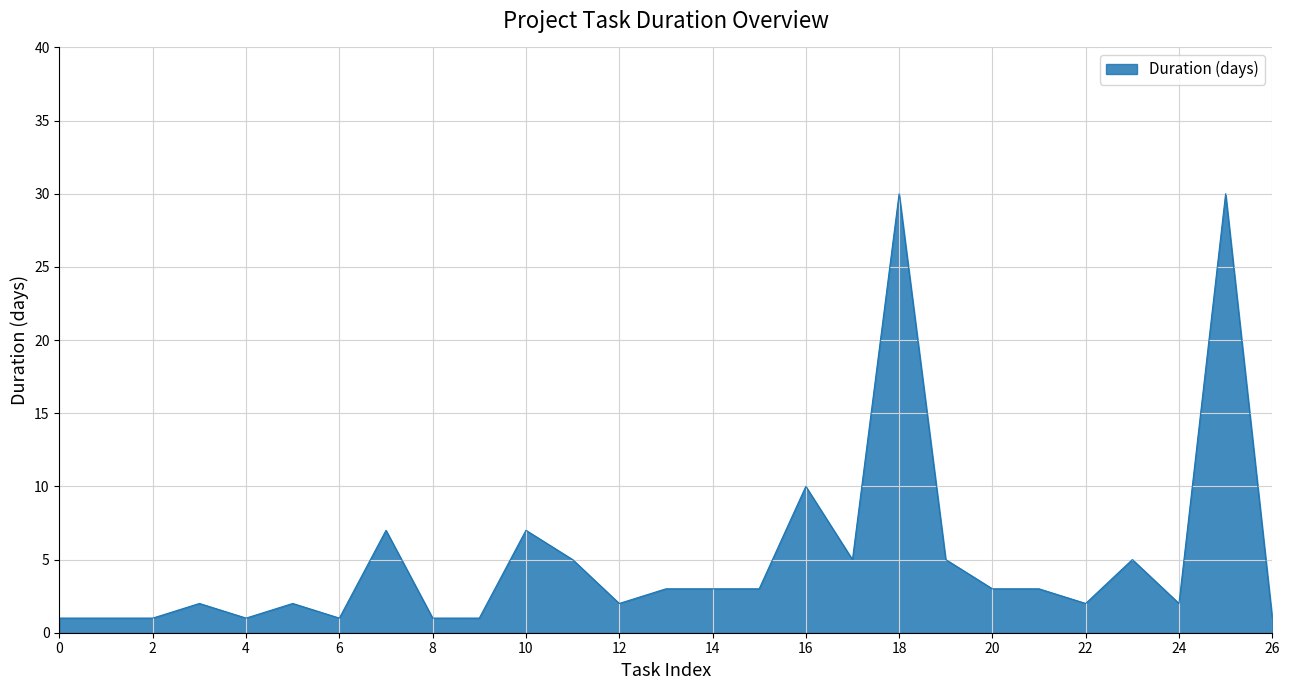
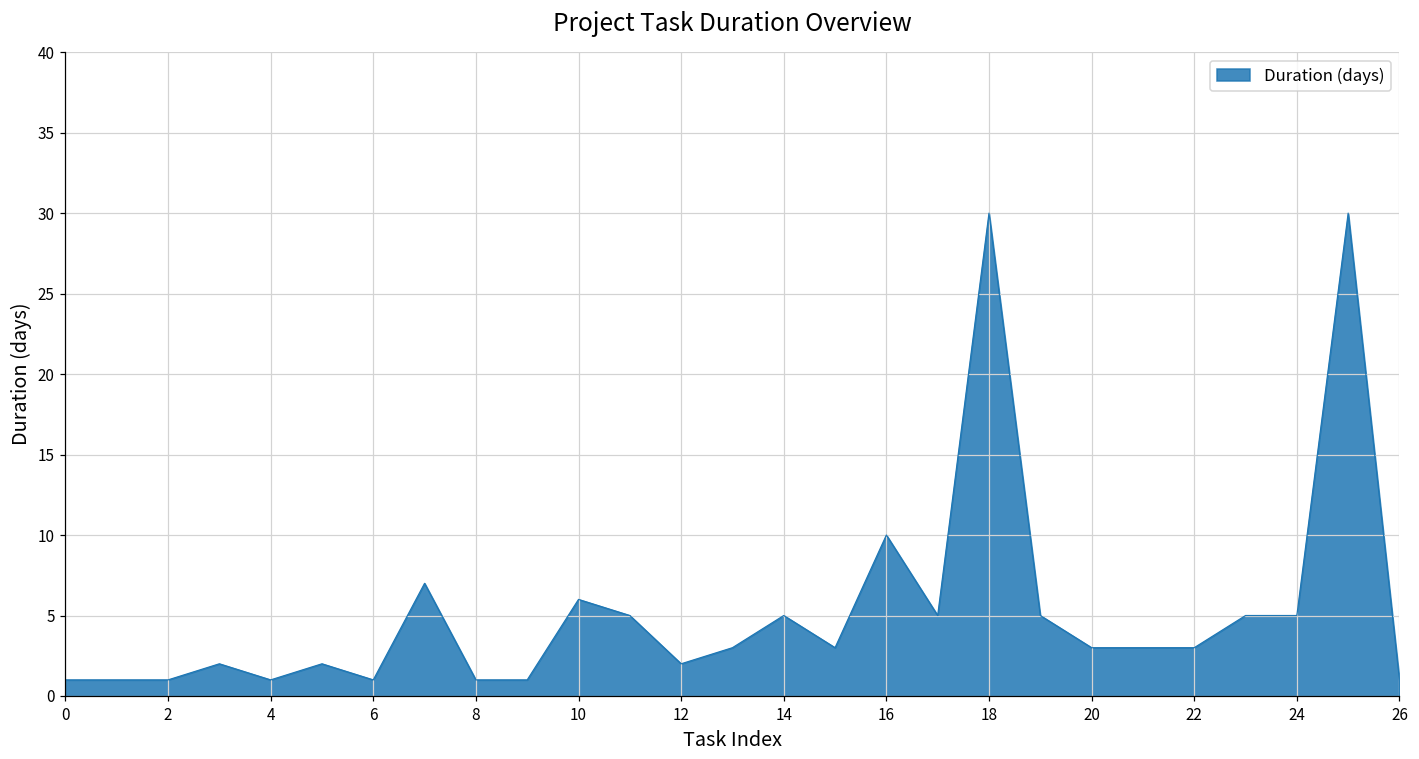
  {
    "0": 1,
    "2": 1,
    "4": 1,
    "6": 1,
    "8": 1,
-   "10": 7,
+   "10": 6,
    "12": 2,
-   "14": 3,
+   "14": 5,
    "16": 10,
    "18": 30,
    "20": 3,
-   "22": 2,
-   "24": 2,
+   "22": 3,
+   "24": 5,
    "26": 1
  }
